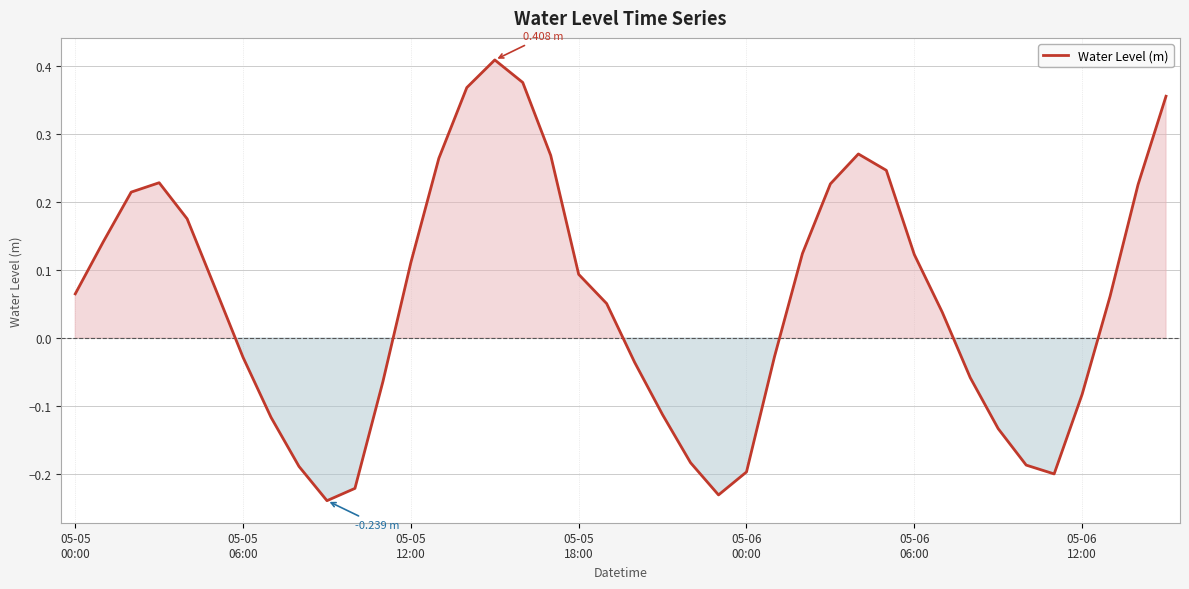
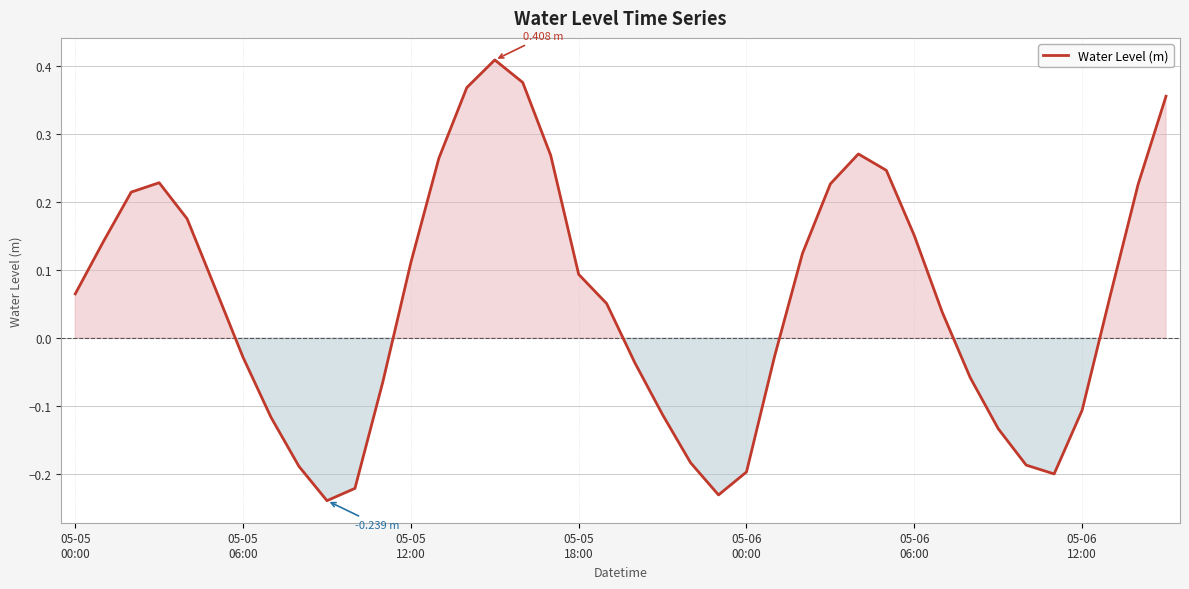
  {
    "05-05 00:00": 0.06,
    "05-05 06:00": -0.03,
    "05-05 12:00": 0.11,
    "05-05 18:00": 0.09,
    "05-06 00:00": -0.20,
-   "05-06 06:00": 0.12,
-   "05-06 12:00": -0.08
+   "05-06 06:00": 0.15,
+   "05-06 12:00": -0.11
  }
